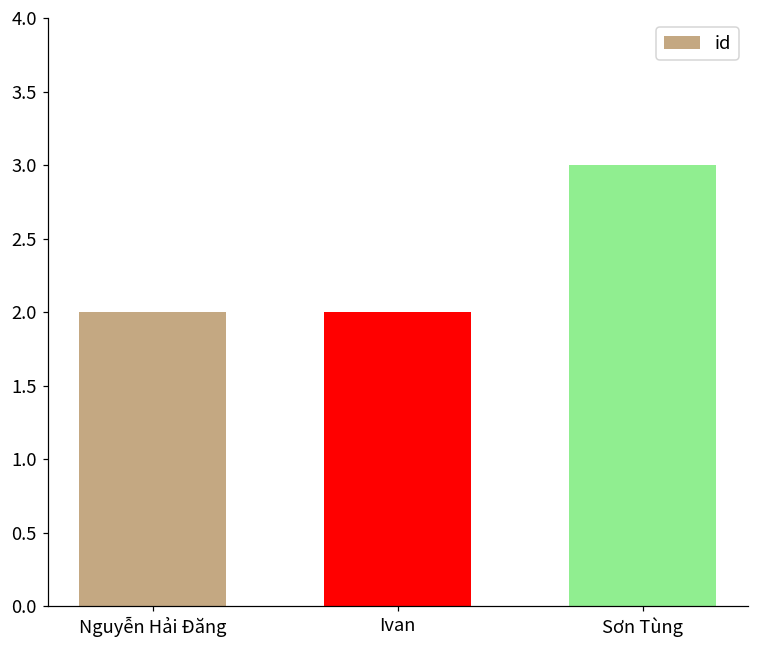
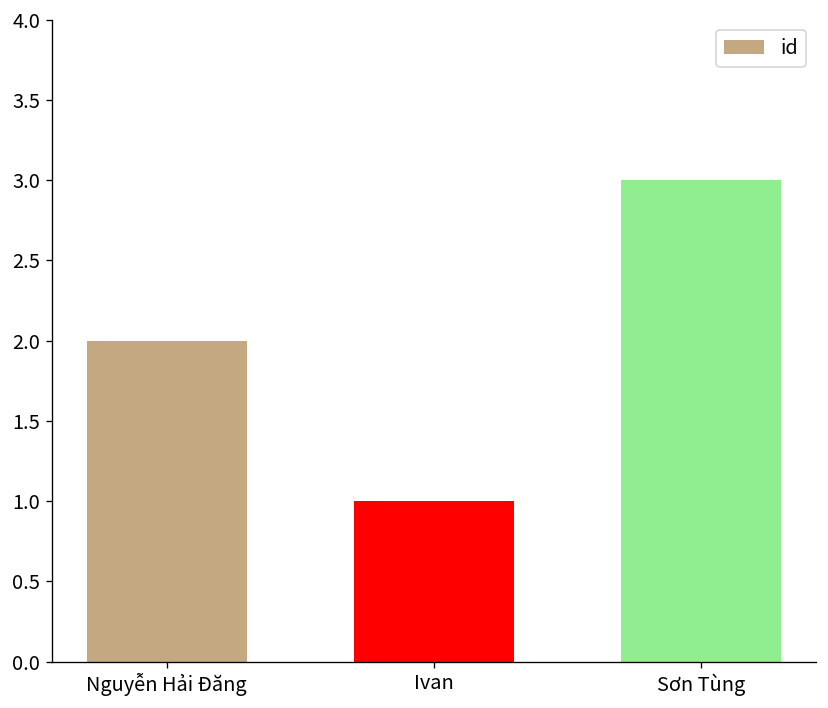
  {
    "Nguyễn Hải Đăng": 2,
-   "Ivan": 2,
+   "Ivan": 1,
    "Sơn Tùng": 3
  }
